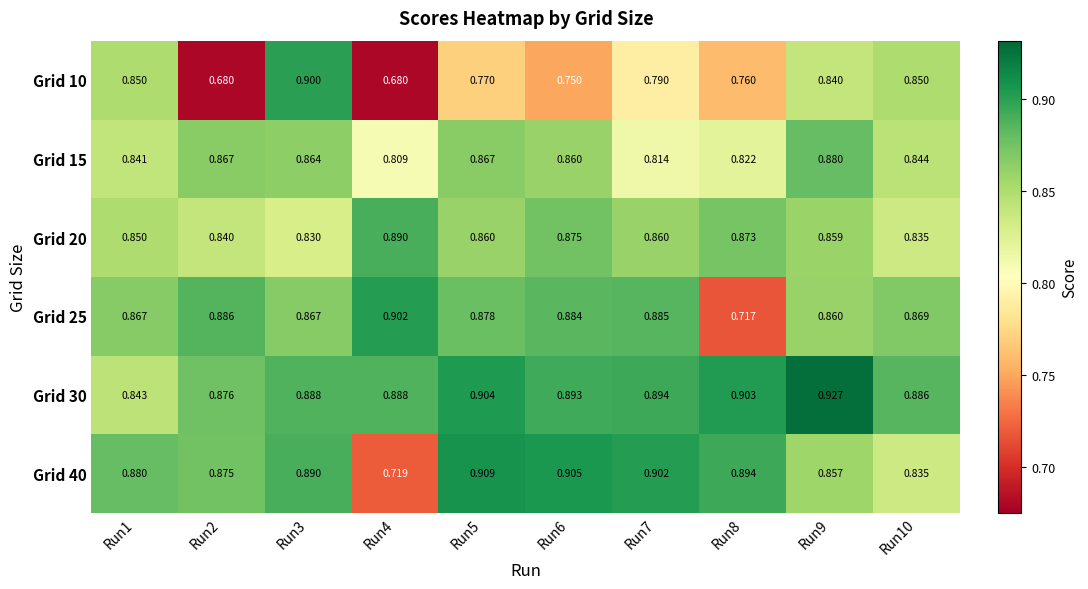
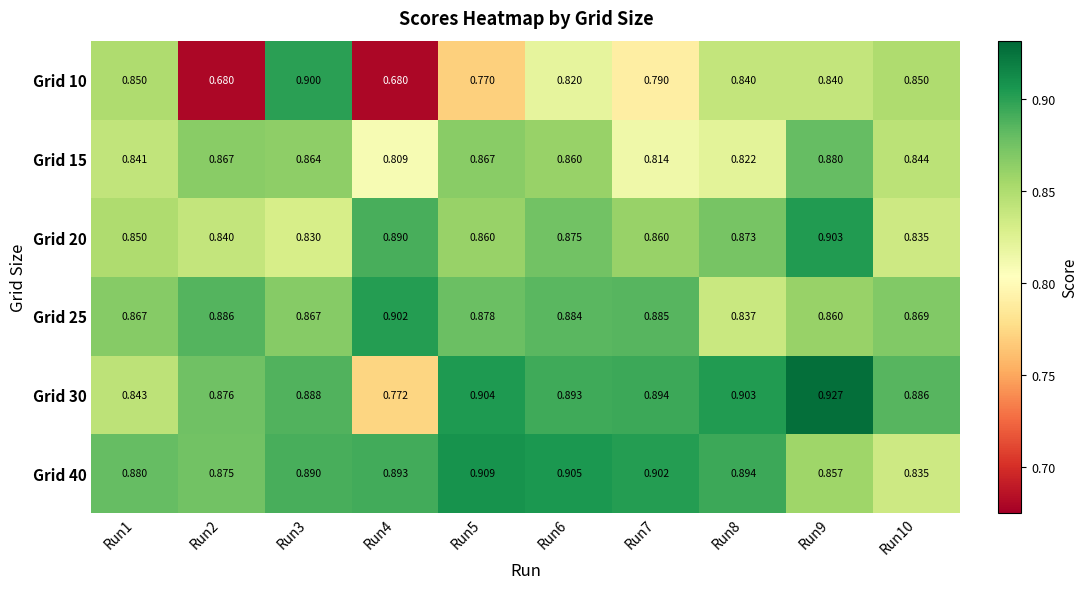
  {
    "Grid 10": {
      "Run1": 0.850,
      "Run2": 0.680,
      "Run3": 0.900,
      "Run4": 0.680,
      "Run5": 0.770,
-     "Run6": 0.750,
+     "Run6": 0.820,
      "Run7": 0.790,
-     "Run8": 0.760,
+     "Run8": 0.840,
      "Run9": 0.840,
      "Run10": 0.850
    },
    "Grid 15": {
      "Run1": 0.841,
      "Run2": 0.867,
      "Run3": 0.864,
      "Run4": 0.809,
      "Run5": 0.867,
      "Run6": 0.860,
      "Run7": 0.814,
      "Run8": 0.822,
      "Run9": 0.880,
      "Run10": 0.844
    },
    "Grid 20": {
      "Run1": 0.850,
      "Run2": 0.840,
      "Run3": 0.830,
      "Run4": 0.890,
      "Run5": 0.860,
      "Run6": 0.875,
      "Run7": 0.860,
      "Run8": 0.873,
-     "Run9": 0.859,
+     "Run9": 0.903,
      "Run10": 0.835
    },
    "Grid 25": {
      "Run1": 0.867,
      "Run2": 0.886,
      "Run3": 0.867,
      "Run4": 0.902,
      "Run5": 0.878,
      "Run6": 0.884,
      "Run7": 0.885,
-     "Run8": 0.717,
+     "Run8": 0.837,
      "Run9": 0.860,
      "Run10": 0.869
    },
    "Grid 30": {
      "Run1": 0.843,
      "Run2": 0.876,
      "Run3": 0.888,
-     "Run4": 0.888,
+     "Run4": 0.772,
      "Run5": 0.904,
      "Run6": 0.893,
      "Run7": 0.894,
      "Run8": 0.903,
      "Run9": 0.927,
      "Run10": 0.886
    },
    "Grid 40": {
      "Run1": 0.880,
      "Run2": 0.875,
      "Run3": 0.890,
-     "Run4": 0.719,
+     "Run4": 0.893,
      "Run5": 0.909,
      "Run6": 0.905,
      "Run7": 0.902,
      "Run8": 0.894,
      "Run9": 0.857,
      "Run10": 0.835
    }
  }
